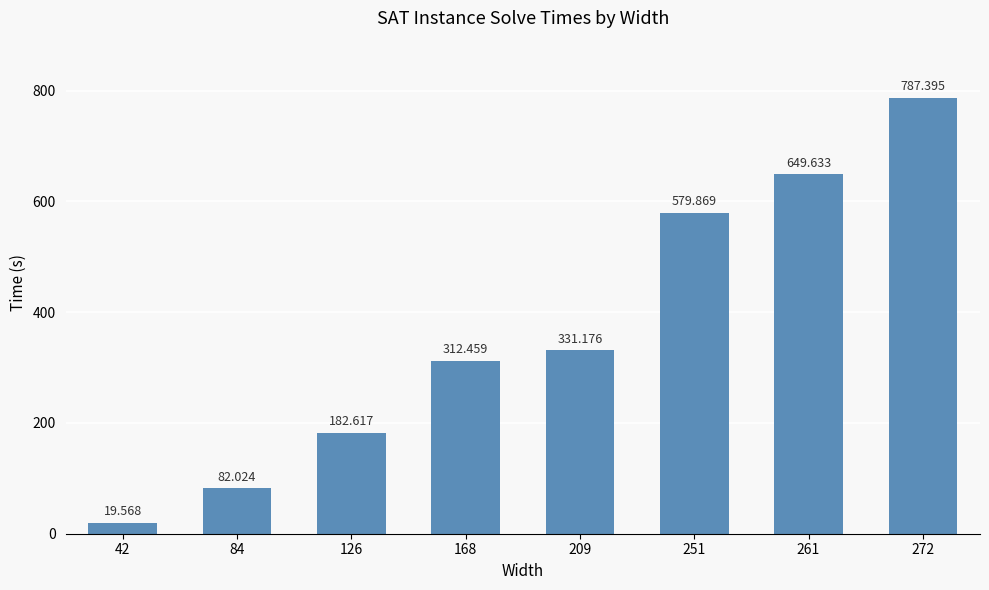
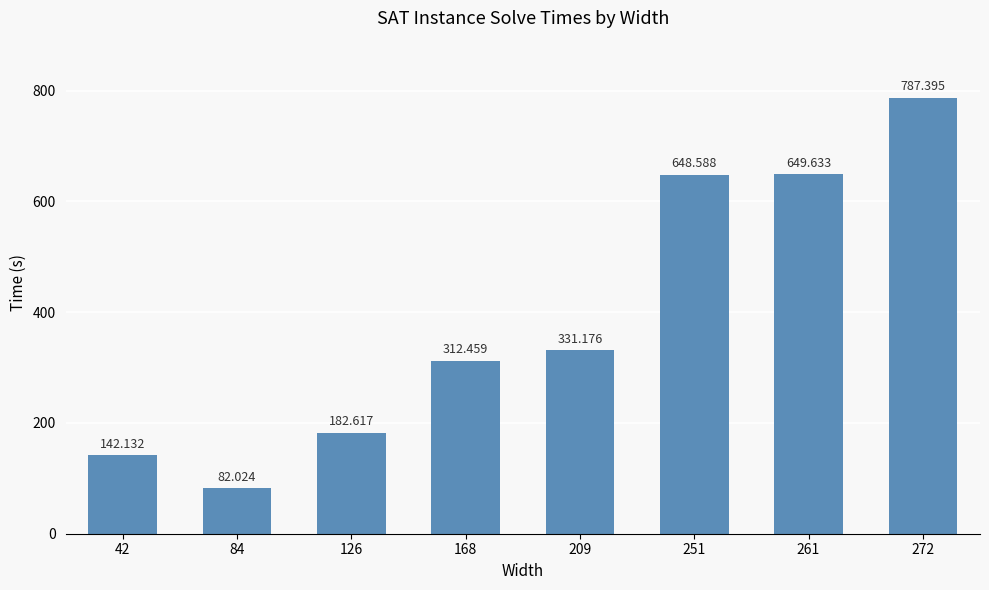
  {
-   "42": 19.568,
+   "42": 142.132,
    "84": 82.024,
    "126": 182.617,
    "168": 312.459,
    "209": 331.176,
-   "251": 579.869,
+   "251": 648.588,
    "261": 649.633,
    "272": 787.395
  }
